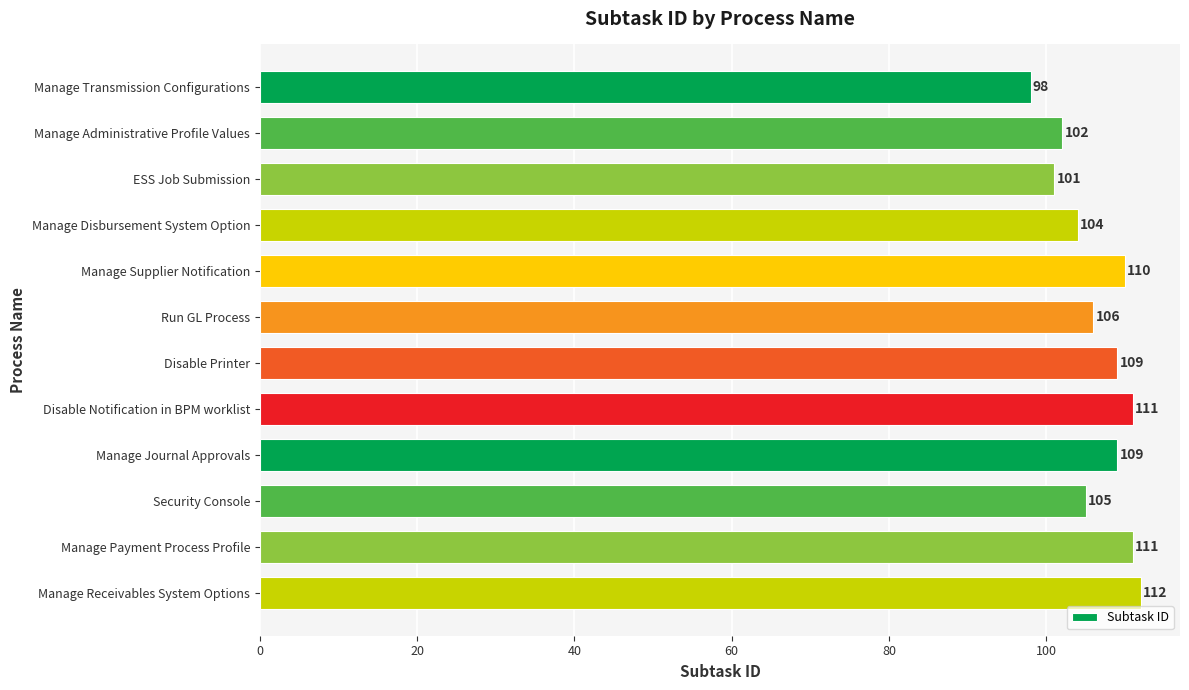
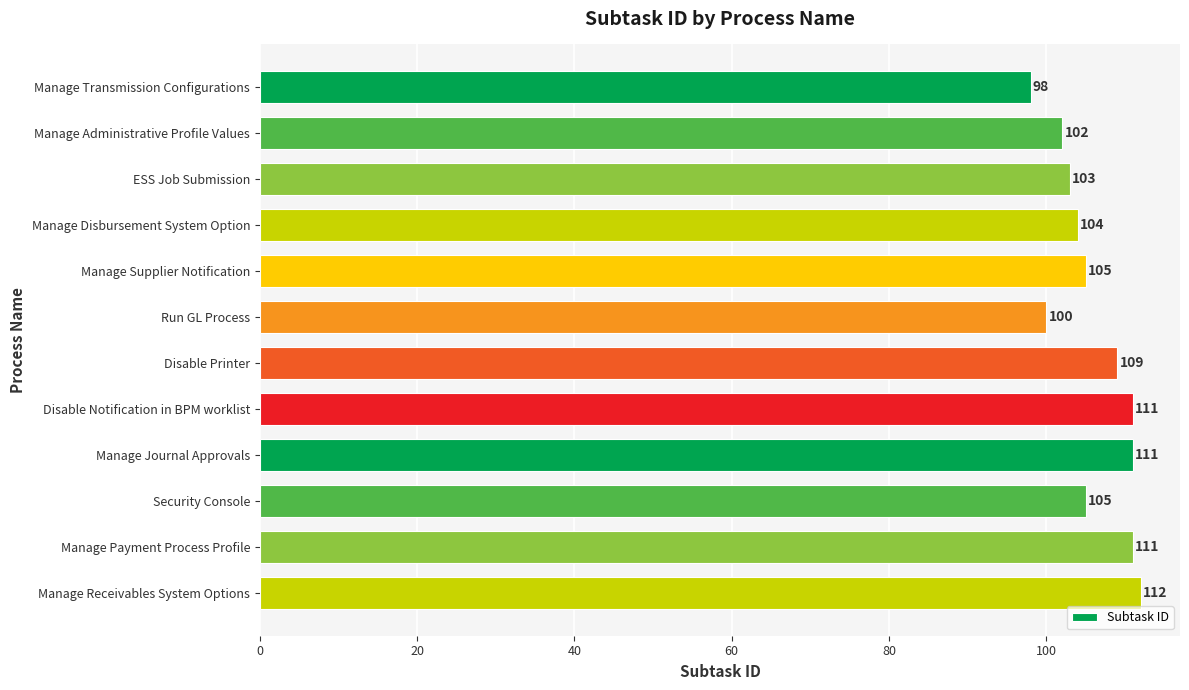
  {
    "Manage Transmission Configurations": 98,
    "Manage Administrative Profile Values": 102,
-   "ESS Job Submission": 101,
+   "ESS Job Submission": 103,
    "Manage Disbursement System Option": 104,
-   "Manage Supplier Notification": 110,
-   "Run GL Process": 106,
+   "Manage Supplier Notification": 105,
+   "Run GL Process": 100,
    "Disable Printer": 109,
    "Disable Notification in BPM worklist": 111,
-   "Manage Journal Approvals": 109,
+   "Manage Journal Approvals": 111,
    "Security Console": 105,
    "Manage Payment Process Profile": 111,
    "Manage Receivables System Options": 112
  }
